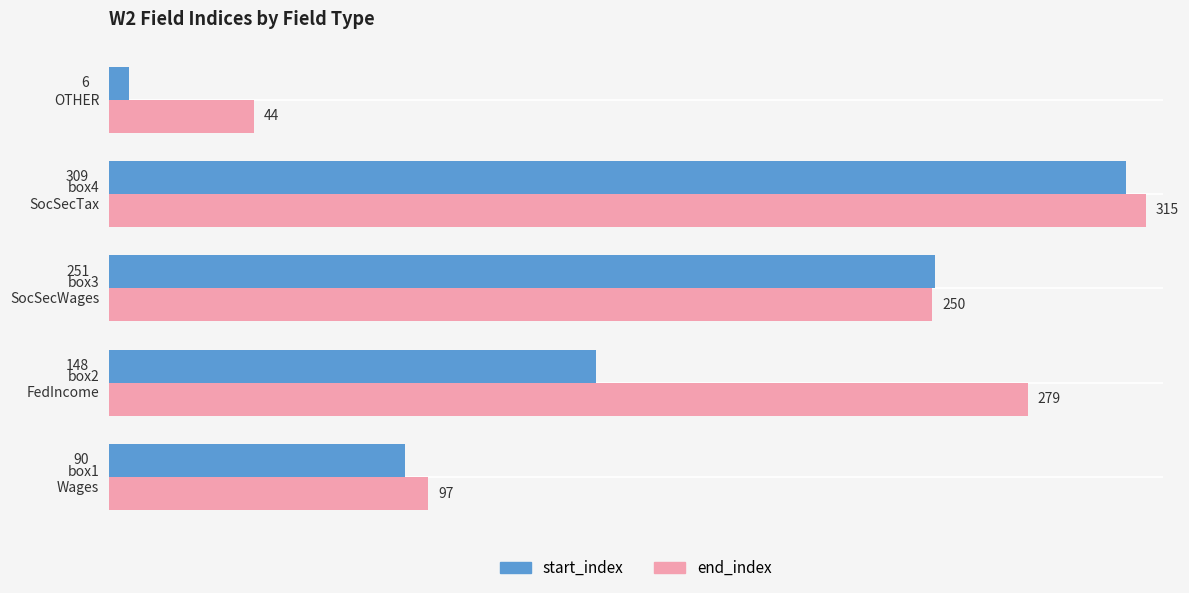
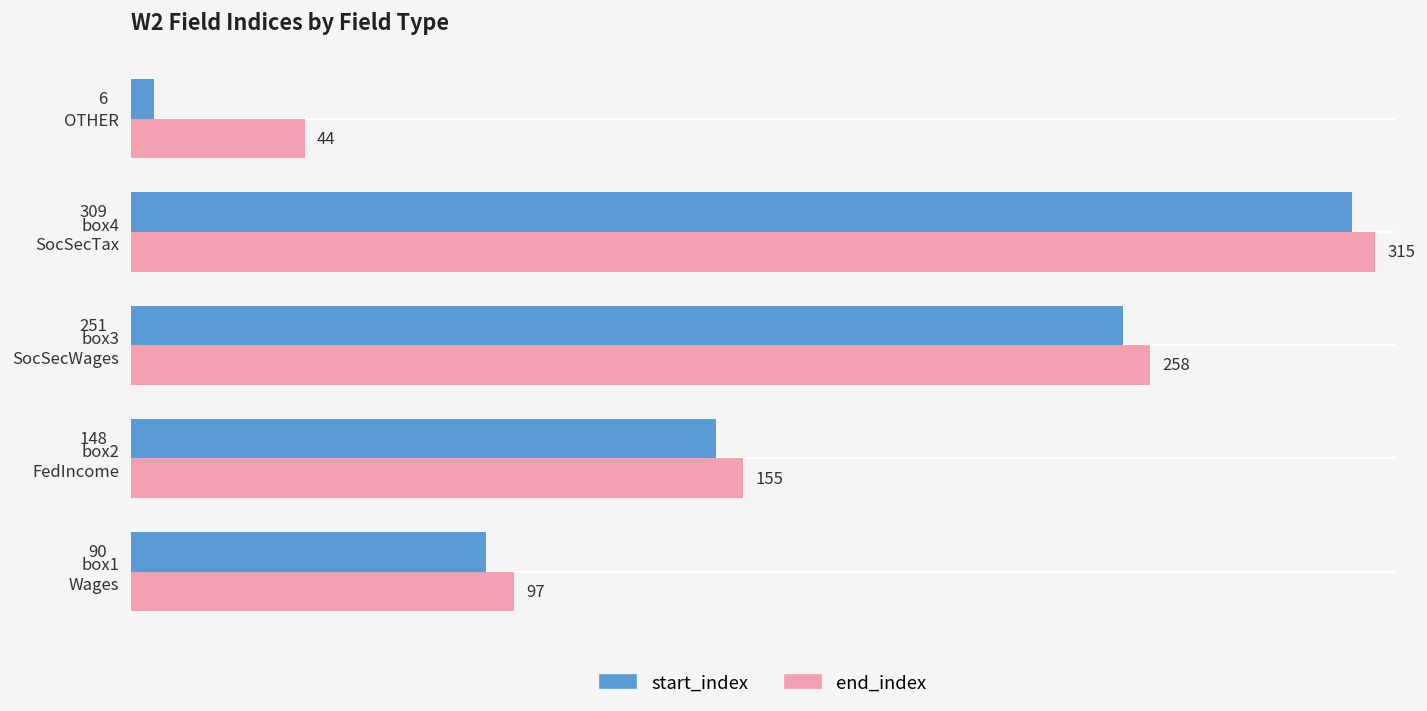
  {
    "end_index": {
      "OTHER": 44,
      "box4 SocSecTax": 315,
-     "box3 SocSecWages": 250,
-     "box2 FedIncome": 279,
+     "box3 SocSecWages": 258,
+     "box2 FedIncome": 155,
      "box1 Wages": 97
    }
  }
